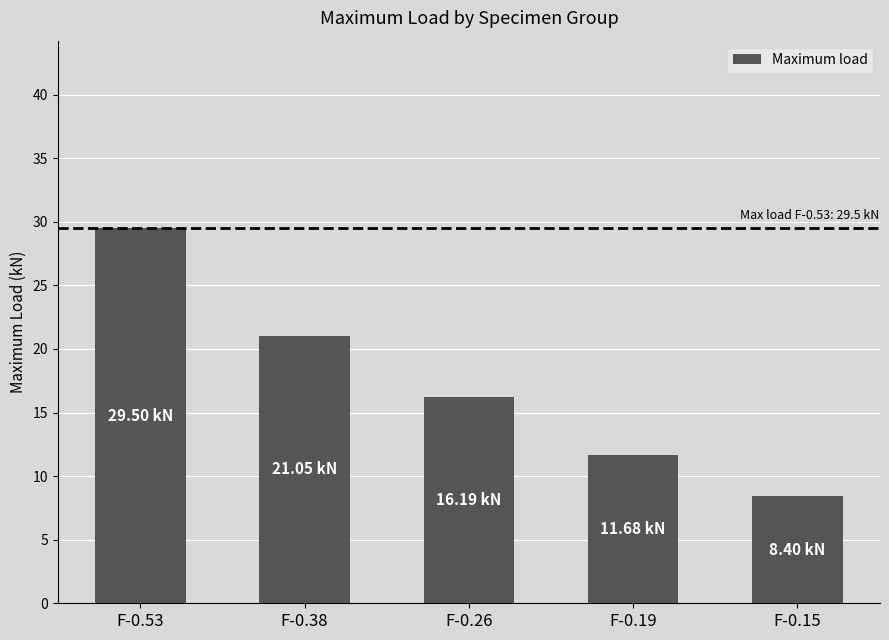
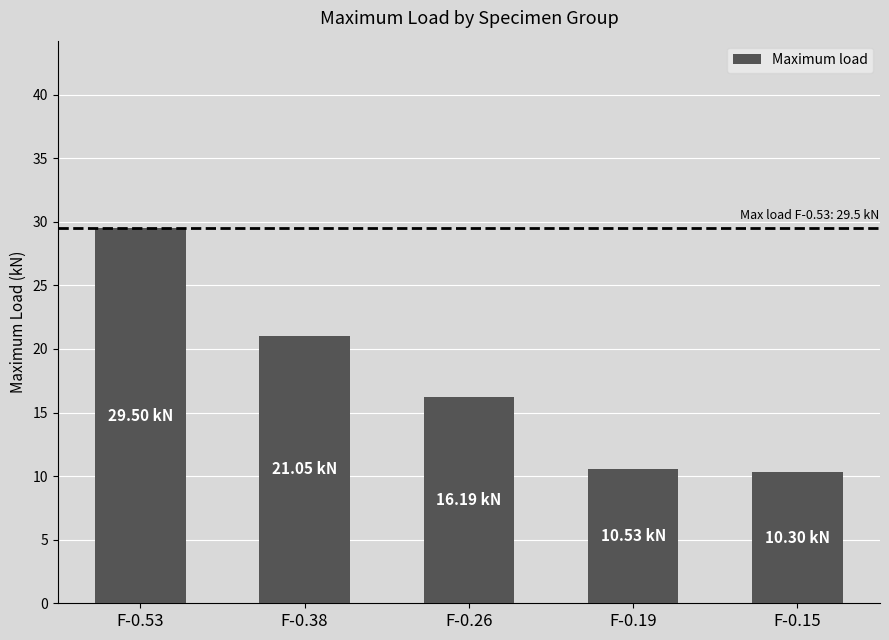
  {
    "F-0.53": 29.50,
    "F-0.38": 21.05,
    "F-0.26": 16.19,
-   "F-0.19": 11.68,
-   "F-0.15": 8.40
+   "F-0.19": 10.53,
+   "F-0.15": 10.30
  }
